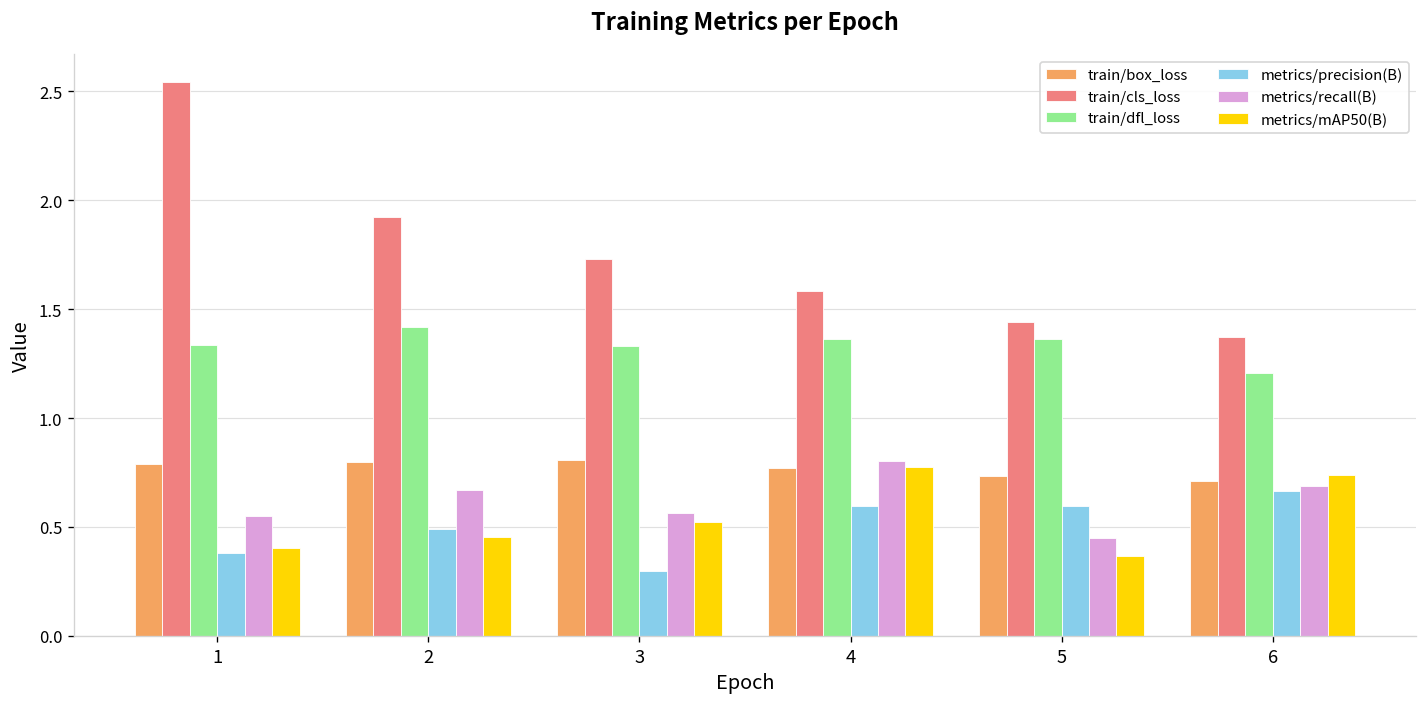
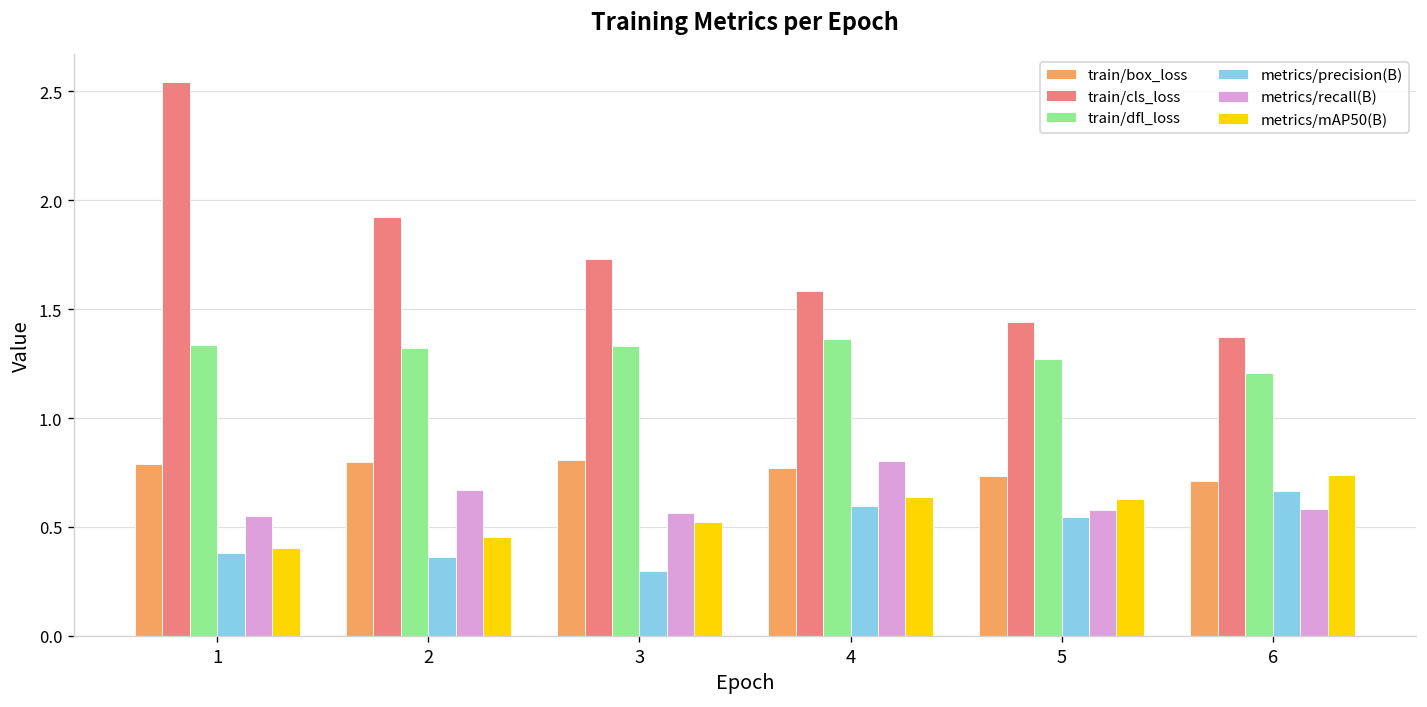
  {
    "train/dfl_loss": {
      "1": 1.34,
-     "2": 1.42,
+     "2": 1.32,
      "3": 1.33,
      "4": 1.36,
-     "5": 1.36,
+     "5": 1.27,
      "6": 1.21
    },
    "metrics/precision(B)": {
      "1": 0.38,
-     "2": 0.49,
+     "2": 0.36,
      "3": 0.30,
      "4": 0.60,
-     "5": 0.60,
+     "5": 0.54,
      "6": 0.66
    },
    "metrics/recall(B)": {
      "1": 0.55,
      "2": 0.67,
      "3": 0.57,
      "4": 0.80,
-     "5": 0.45,
-     "6": 0.69
+     "5": 0.58,
+     "6": 0.58
    },
    "metrics/mAP50(B)": {
      "1": 0.40,
      "2": 0.46,
      "3": 0.52,
-     "4": 0.77,
-     "5": 0.37,
+     "4": 0.64,
+     "5": 0.63,
      "6": 0.74
    }
  }
